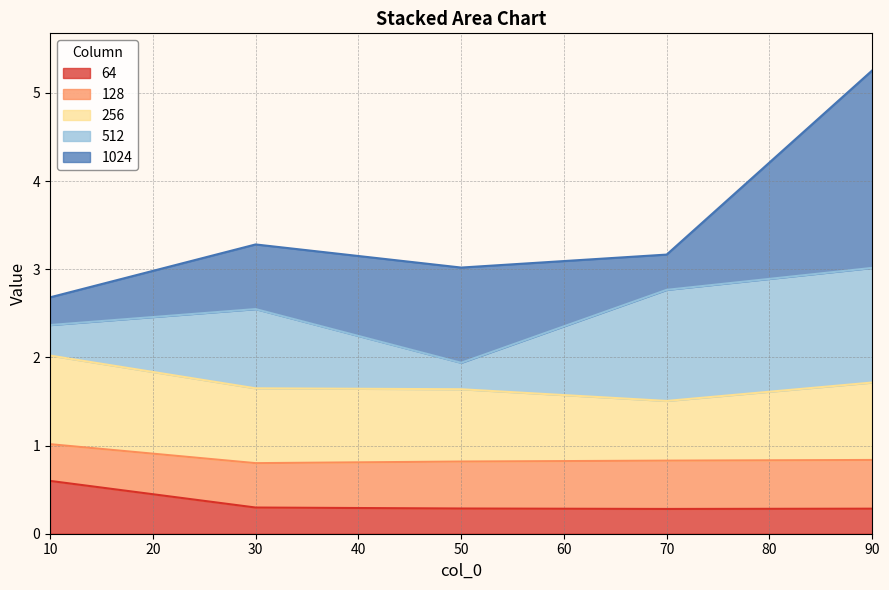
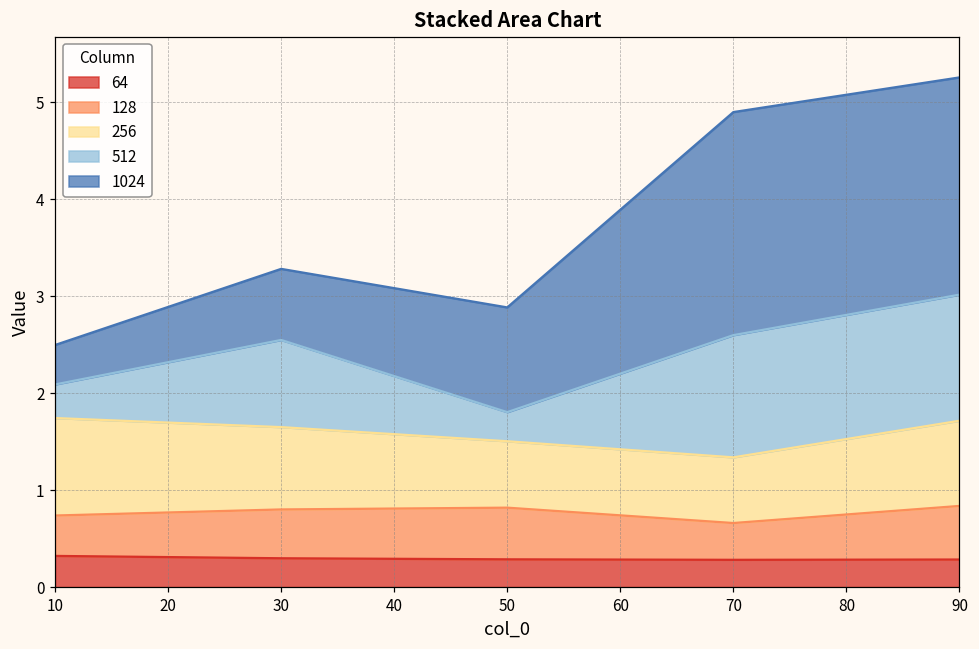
  {
    "64": {
-     "10": 0.6,
+     "10": 0.3,
      "30": 0.3,
      "50": 0.3,
      "70": 0.3,
      "90": 0.3
    },
    "128": {
      "10": 0.4,
      "30": 0.5,
      "50": 0.5,
-     "70": 0.5,
+     "70": 0.4,
      "90": 0.6
    },
    "256": {
      "10": 1.0,
      "30": 0.8,
-     "50": 0.8,
+     "50": 0.7,
      "70": 0.7,
      "90": 0.9
    },
    "512": {
      "10": 0.3,
      "30": 0.9,
      "50": 0.3,
      "70": 1.3,
      "90": 1.3
    },
    "1024": {
-     "10": 0.3,
+     "10": 0.4,
      "30": 0.7,
      "50": 1.1,
-     "70": 0.4,
+     "70": 2.3,
      "90": 2.2
    }
  }
